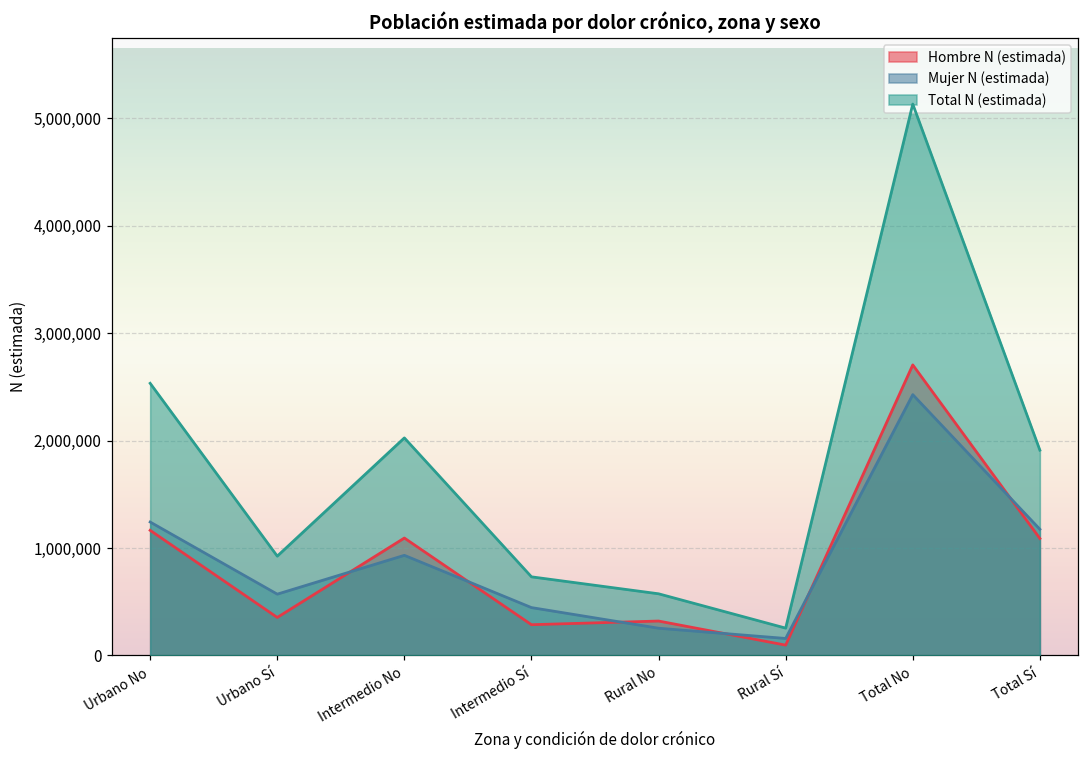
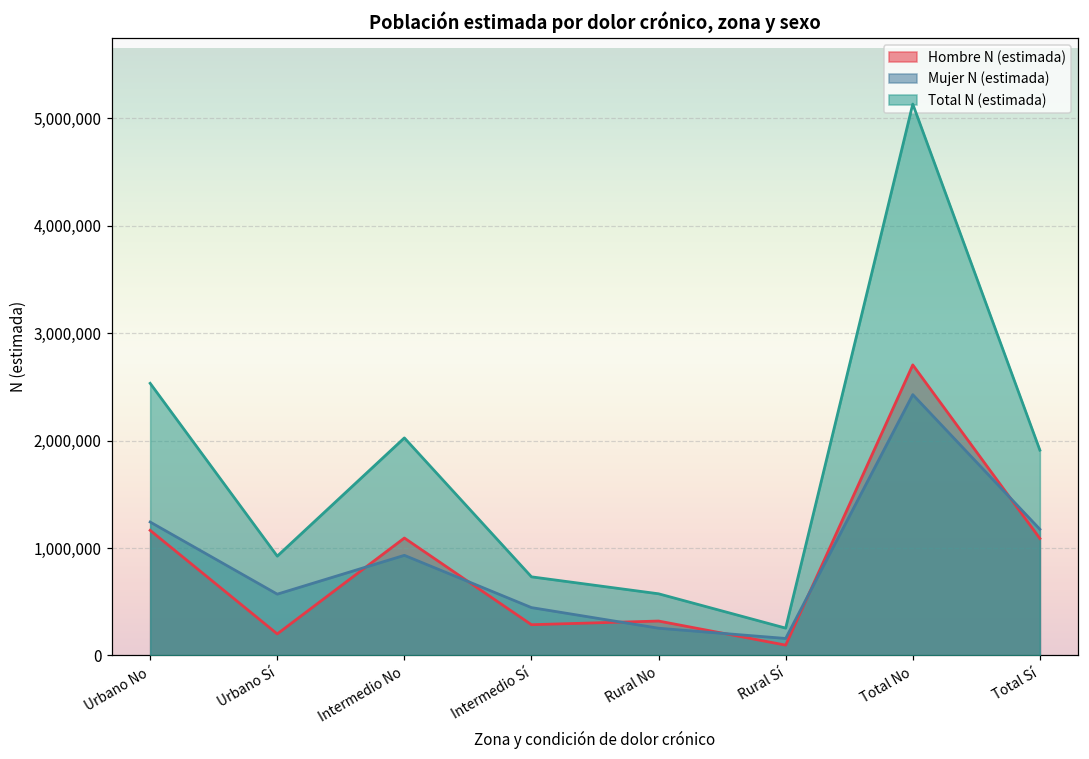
  {
    "Hombre N (estimada)": {
      "Urbano No": "1,200,000",
-     "Urbano Sí": "400,000",
+     "Urbano Sí": "200,000",
      "Intermedio No": "1,100,000",
      "Intermedio Sí": "300,000",
      "Rural No": "300,000",
      "Rural Sí": "100,000",
      "Total No": "2,700,000",
      "Total Sí": "1,100,000"
    }
  }
